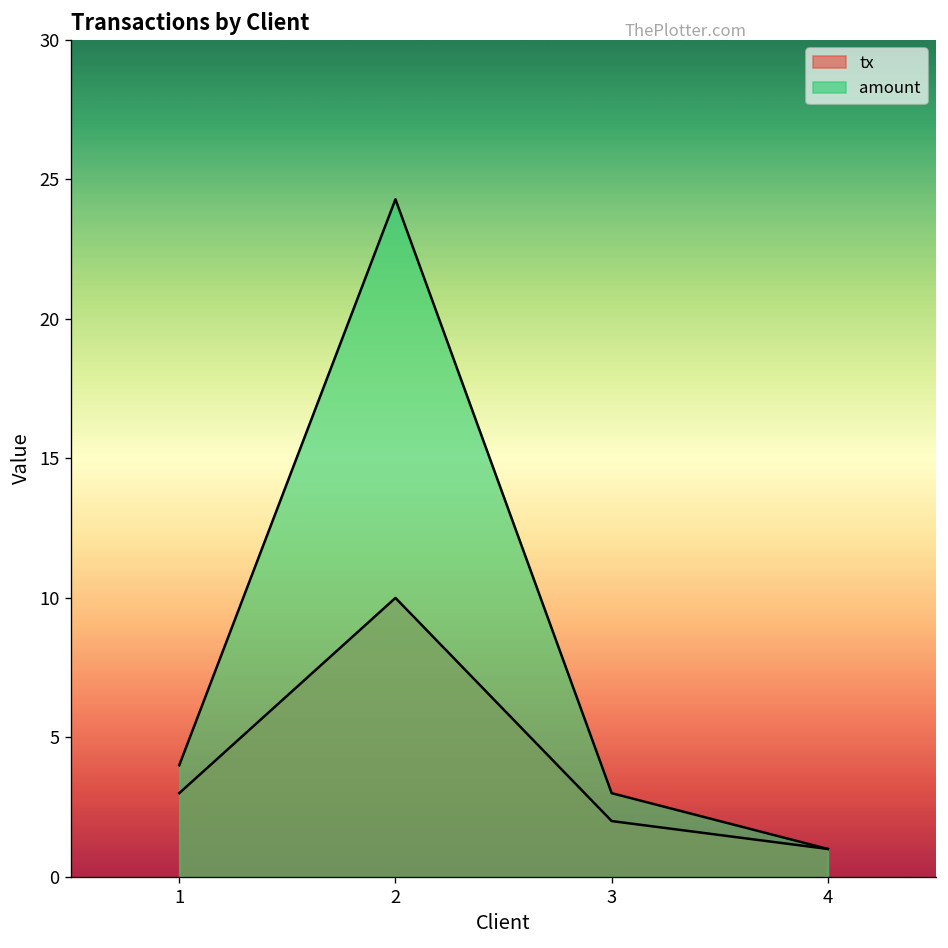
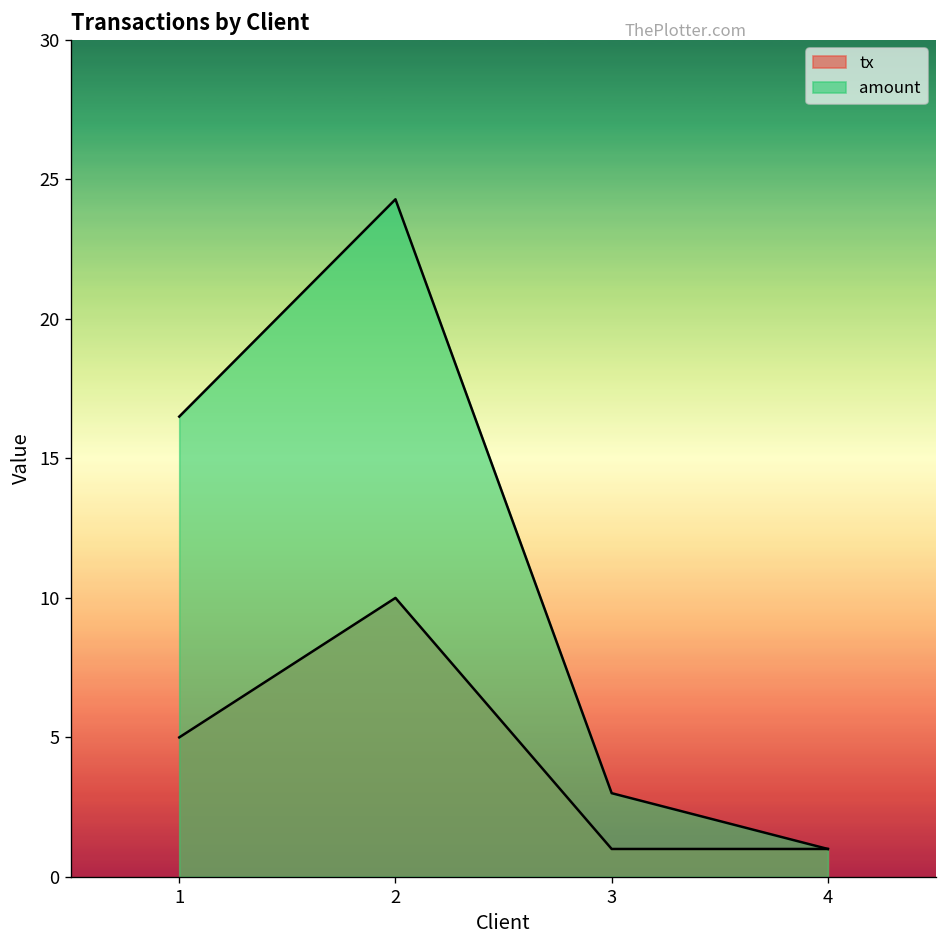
  {
    "tx": {
-     "1": 3,
+     "1": 5,
      "2": 10,
-     "3": 2
+     "3": 1
    },
    "amount": {
-     "1": 4.0,
+     "1": 16.5,
      "2": 24.3,
      "3": 3.0
    }
  }
